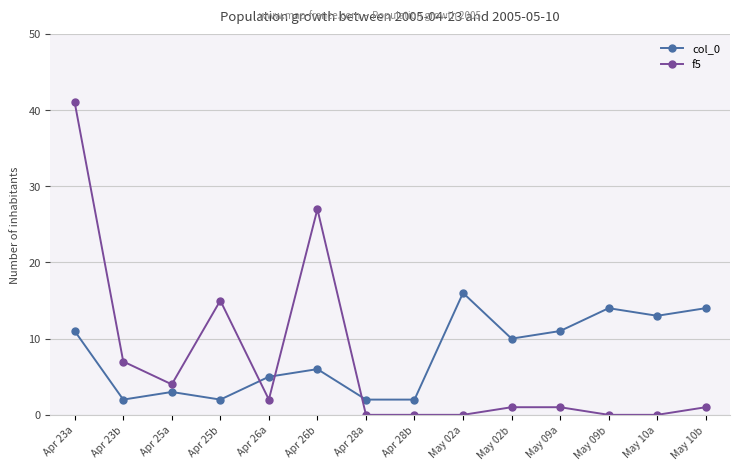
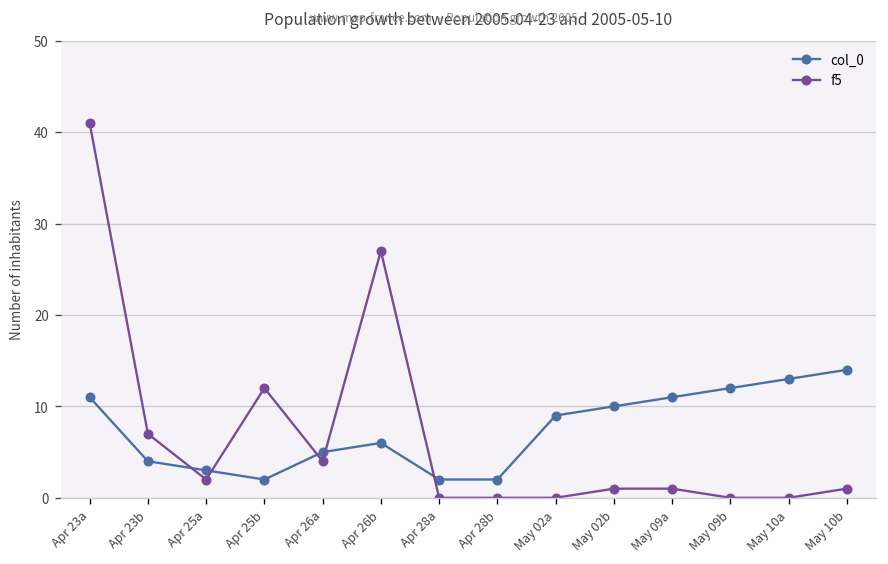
  {
    "col_0": {
      "Apr 23a": 11,
-     "Apr 23b": 2,
+     "Apr 23b": 4,
      "Apr 25a": 3,
      "Apr 25b": 2,
      "Apr 26a": 5,
      "Apr 26b": 6,
      "Apr 28a": 2,
      "Apr 28b": 2,
-     "May 02a": 16,
+     "May 02a": 9,
      "May 02b": 10,
      "May 09a": 11,
-     "May 09b": 14,
+     "May 09b": 12,
      "May 10a": 13,
      "May 10b": 14
    },
    "f5": {
      "Apr 23a": 41,
      "Apr 23b": 7,
-     "Apr 25a": 4,
-     "Apr 25b": 15,
-     "Apr 26a": 2,
+     "Apr 25a": 2,
+     "Apr 25b": 12,
+     "Apr 26a": 4,
      "Apr 26b": 27,
      "Apr 28a": 0,
      "Apr 28b": 0,
      "May 02a": 0,
      "May 02b": 1,
      "May 09a": 1,
      "May 09b": 0,
      "May 10a": 0,
      "May 10b": 1
    }
  }
